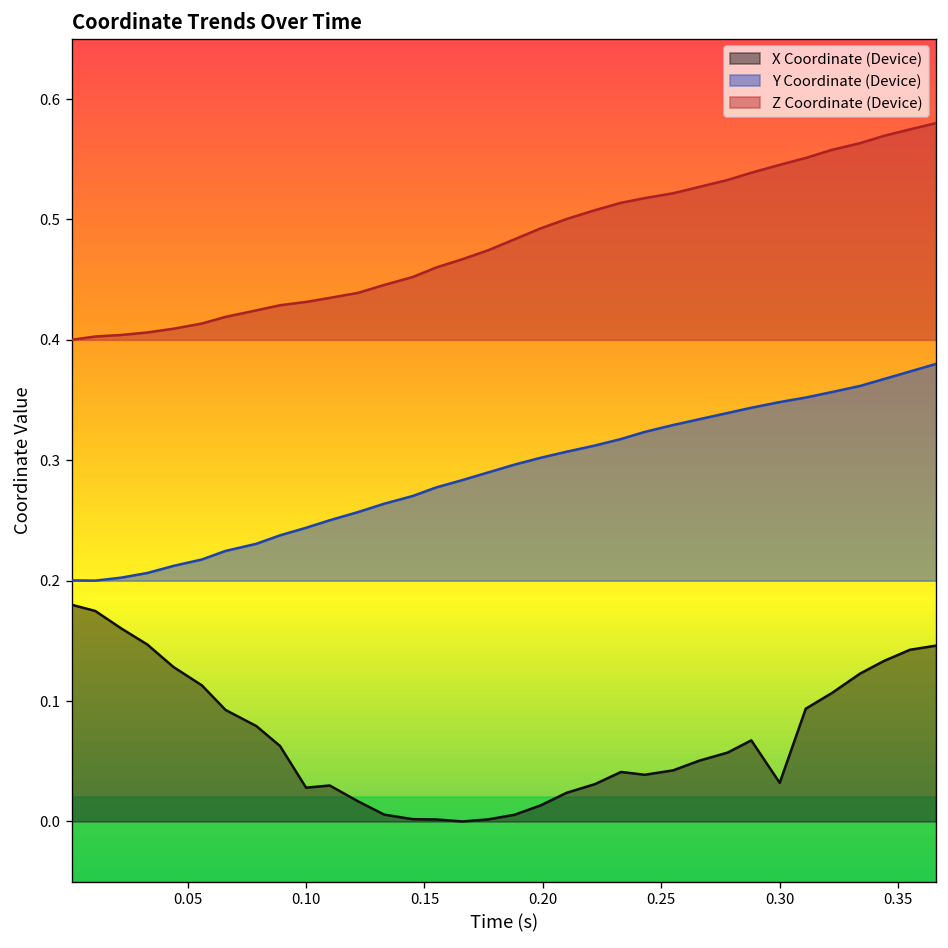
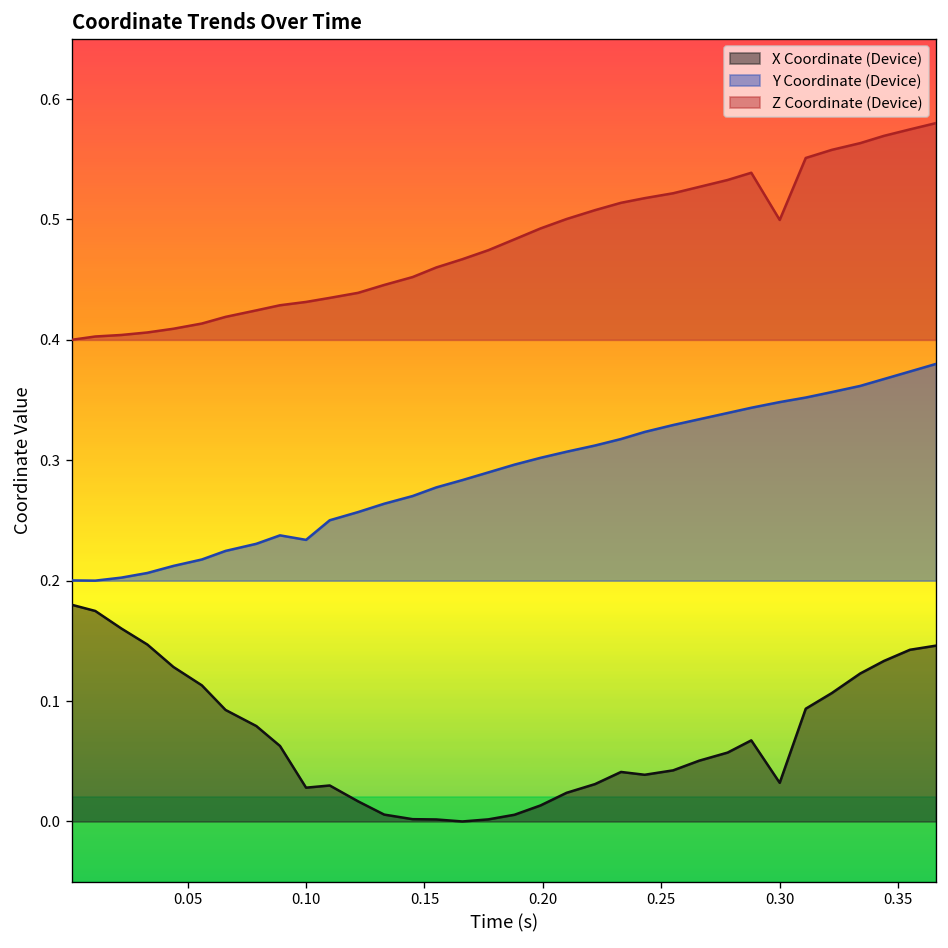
  {
    "X Coordinate (Device)": {
      "0.10": 0.028,
      "0.30": 0.032
    },
    "Y Coordinate (Device)": {
-     "0.10": 0.244,
+     "0.10": 0.234,
      "0.30": 0.348
    },
    "Z Coordinate (Device)": {
      "0.10": 0.431,
-     "0.30": 0.545
+     "0.30": 0.500
    }
  }
